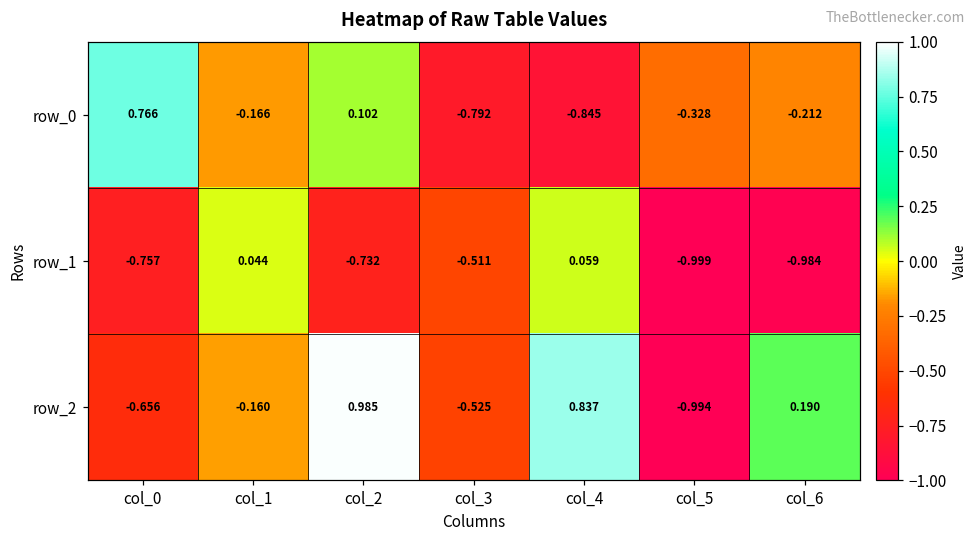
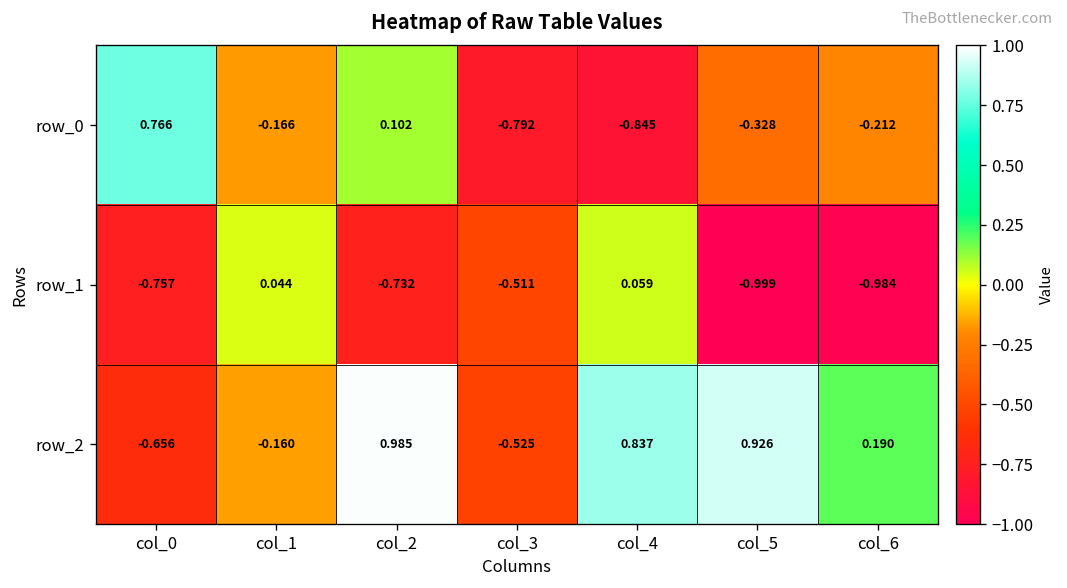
  {
    "row_0": {
      "col_0": 0.766,
      "col_1": -0.166,
      "col_2": 0.102,
      "col_3": -0.792,
      "col_4": -0.845,
      "col_5": -0.328,
      "col_6": -0.212
    },
    "row_1": {
      "col_0": -0.757,
      "col_1": 0.044,
      "col_2": -0.732,
      "col_3": -0.511,
      "col_4": 0.059,
      "col_5": -0.999,
      "col_6": -0.984
    },
    "row_2": {
      "col_0": -0.656,
      "col_1": -0.160,
      "col_2": 0.985,
      "col_3": -0.525,
      "col_4": 0.837,
-     "col_5": -0.994,
+     "col_5": 0.926,
      "col_6": 0.190
    }
  }
